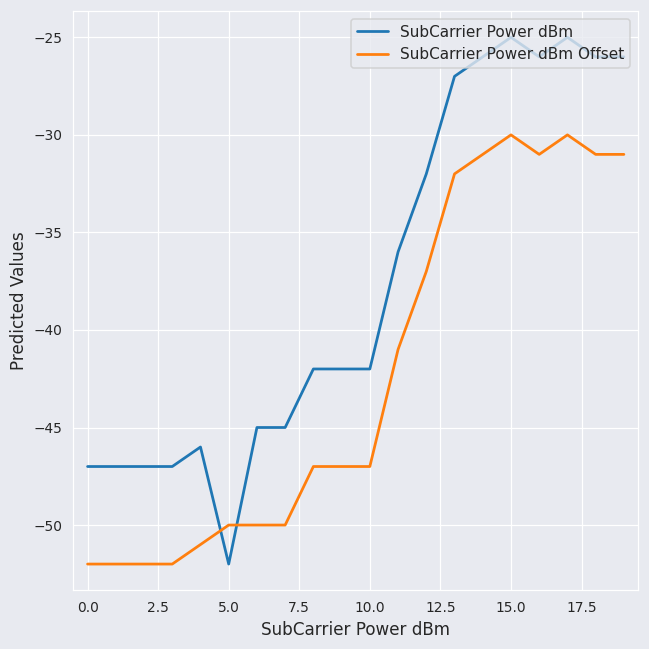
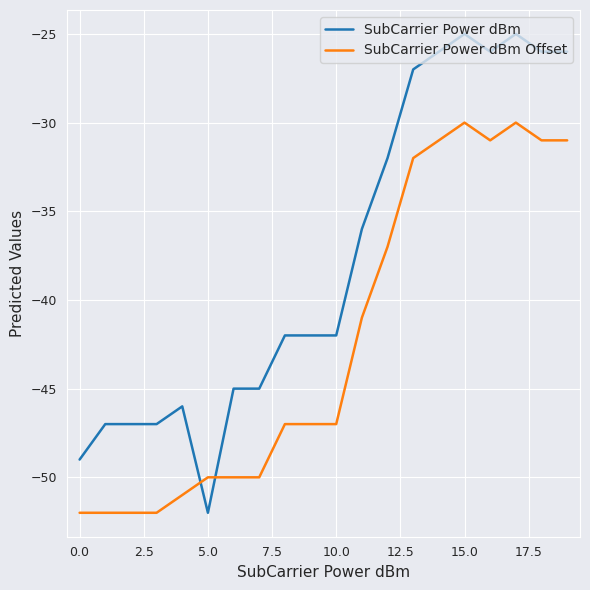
  {
    "SubCarrier Power dBm": {
-     "0.0": -47,
+     "0.0": -49,
      "5.0": -52,
      "10.0": -42
    },
    "SubCarrier Power dBm Offset": {
      "0.0": -52,
      "5.0": -50,
      "10.0": -47,
      "15.0": -30
    }
  }
